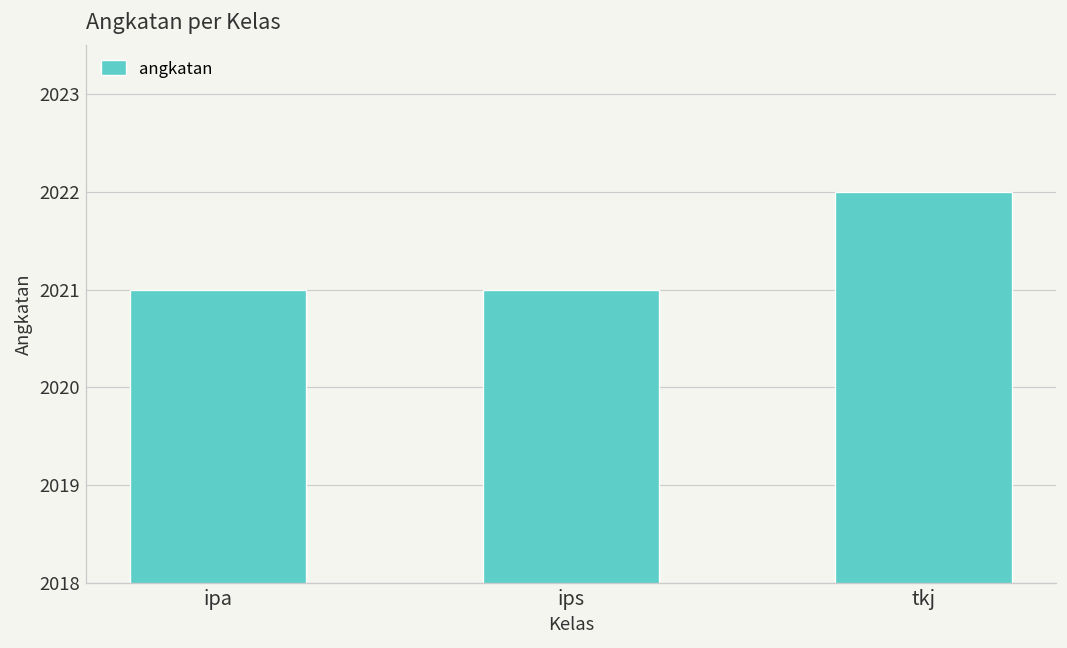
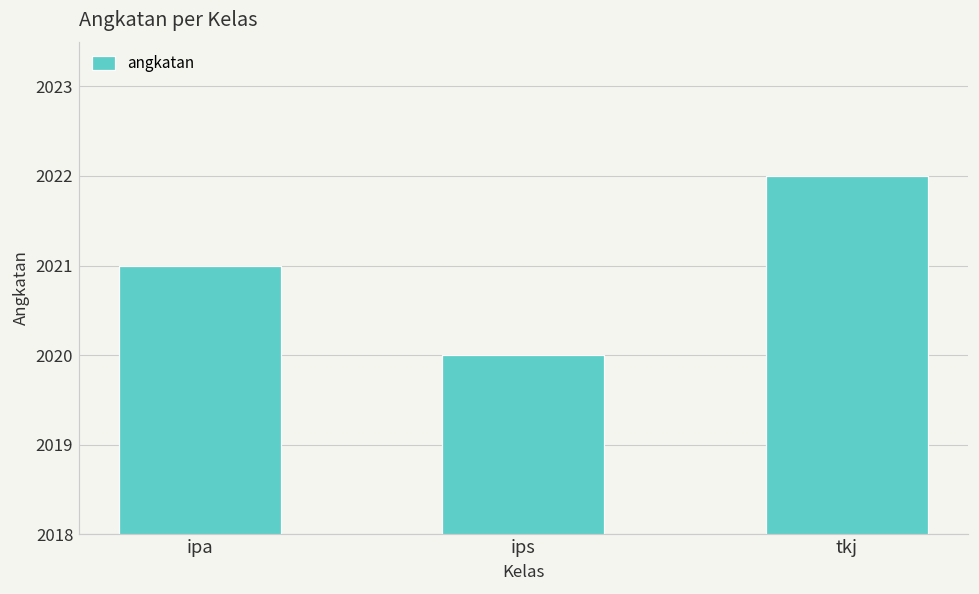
  {
    "ipa": 2021,
-   "ips": 2021,
+   "ips": 2020,
    "tkj": 2022
  }
